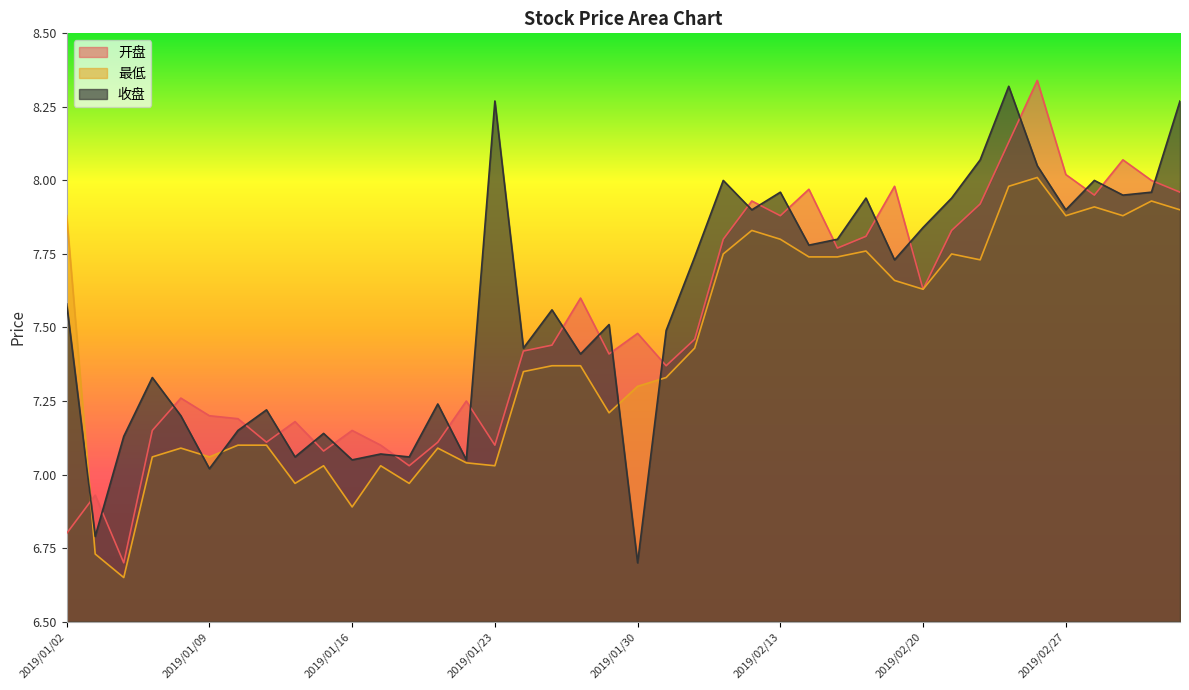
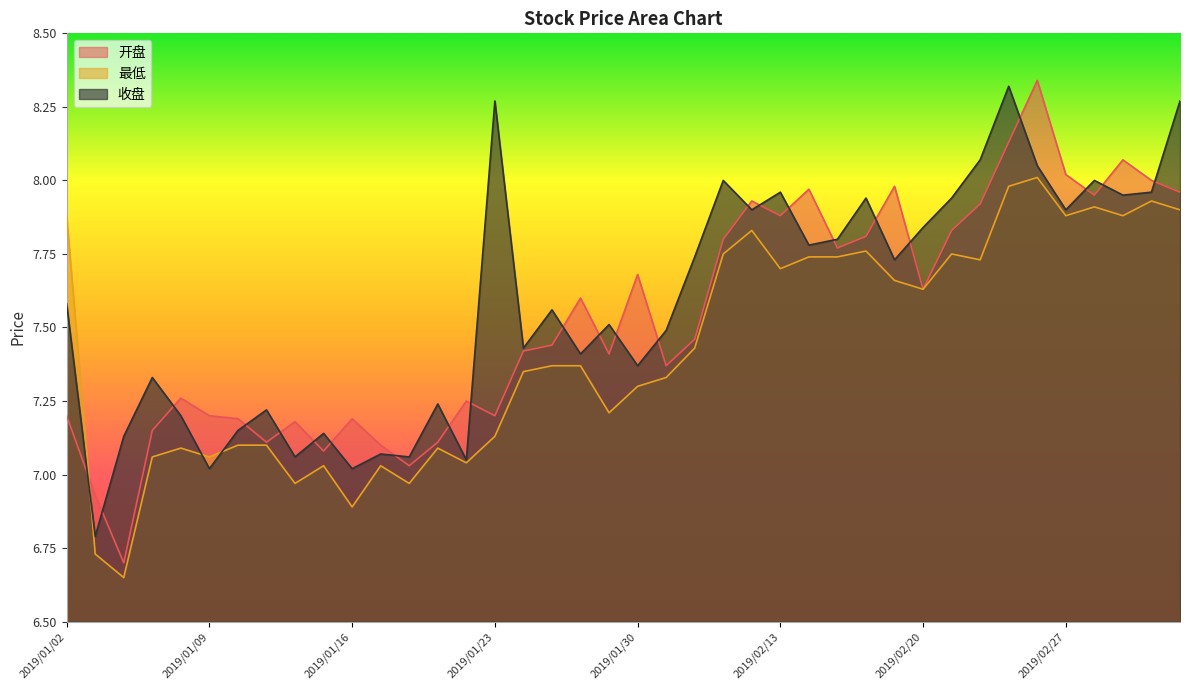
  {
    "开盘": {
-     "2019/01/02": 6.8,
+     "2019/01/02": 7.2,
      "2019/01/09": 7.20,
-     "2019/01/16": 7.15,
-     "2019/01/23": 7.1,
-     "2019/01/30": 7.48,
+     "2019/01/16": 7.19,
+     "2019/01/23": 7.2,
+     "2019/01/30": 7.68,
      "2019/02/13": 7.88,
      "2019/02/27": 8.02
    },
    "最低": {
      "2019/01/02": 7.88,
      "2019/01/09": 7.06,
      "2019/01/16": 6.89,
-     "2019/01/23": 7.03,
+     "2019/01/23": 7.13,
      "2019/01/30": 7.30,
-     "2019/02/13": 7.8,
+     "2019/02/13": 7.7,
      "2019/02/27": 7.88
    },
    "收盘": {
      "2019/01/02": 7.58,
      "2019/01/09": 7.02,
-     "2019/01/16": 7.05,
+     "2019/01/16": 7.02,
      "2019/01/23": 8.27,
-     "2019/01/30": 6.70,
+     "2019/01/30": 7.37,
      "2019/02/13": 7.96,
      "2019/02/20": 7.84,
      "2019/02/27": 7.90
    }
  }
